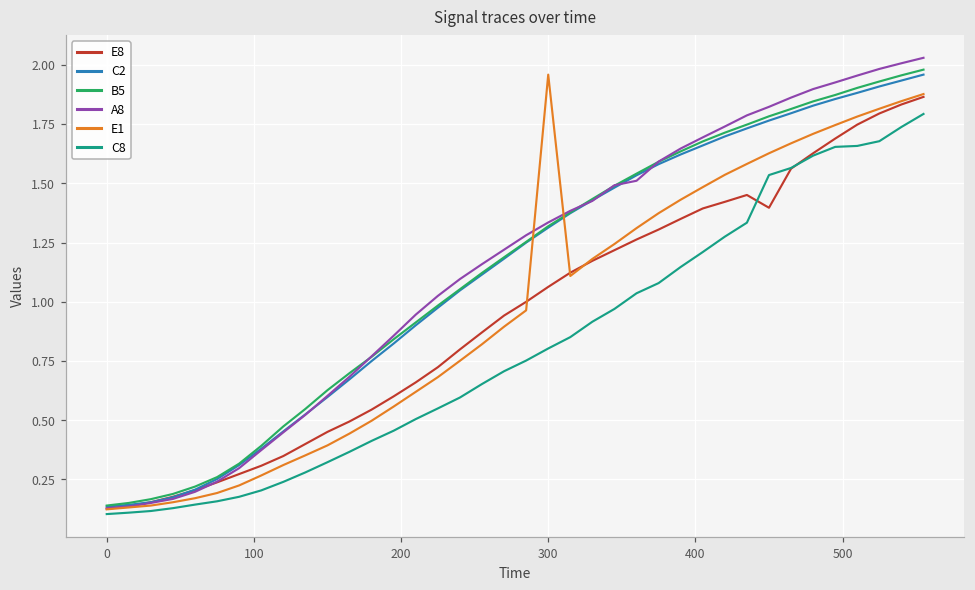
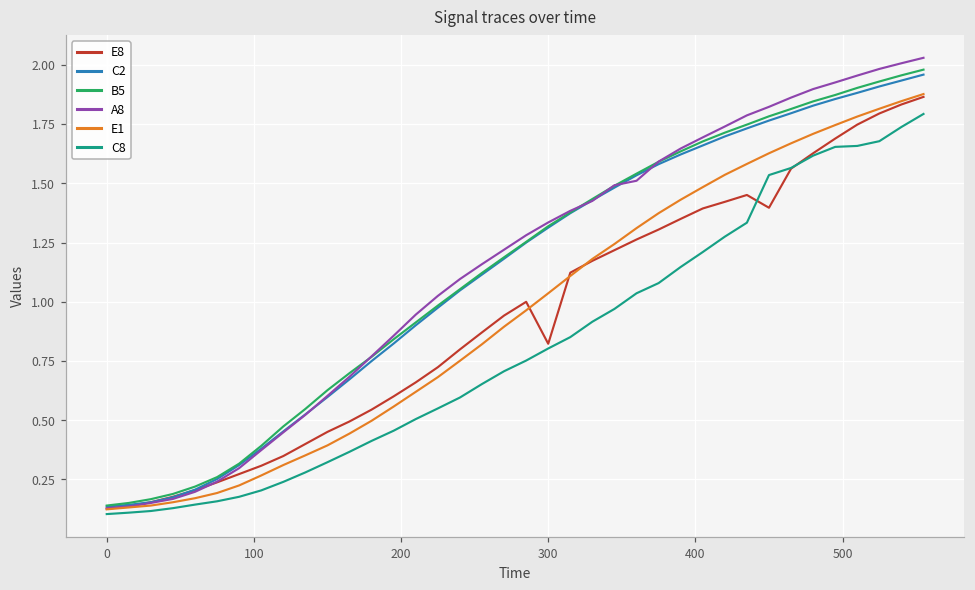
  {
    "E8": {
-     "300": 1.06
+     "300": 0.82
    },
    "A8": {
      "300": 1.34
    },
    "E1": {
-     "300": 1.96
+     "300": 1.04
    }
  }
